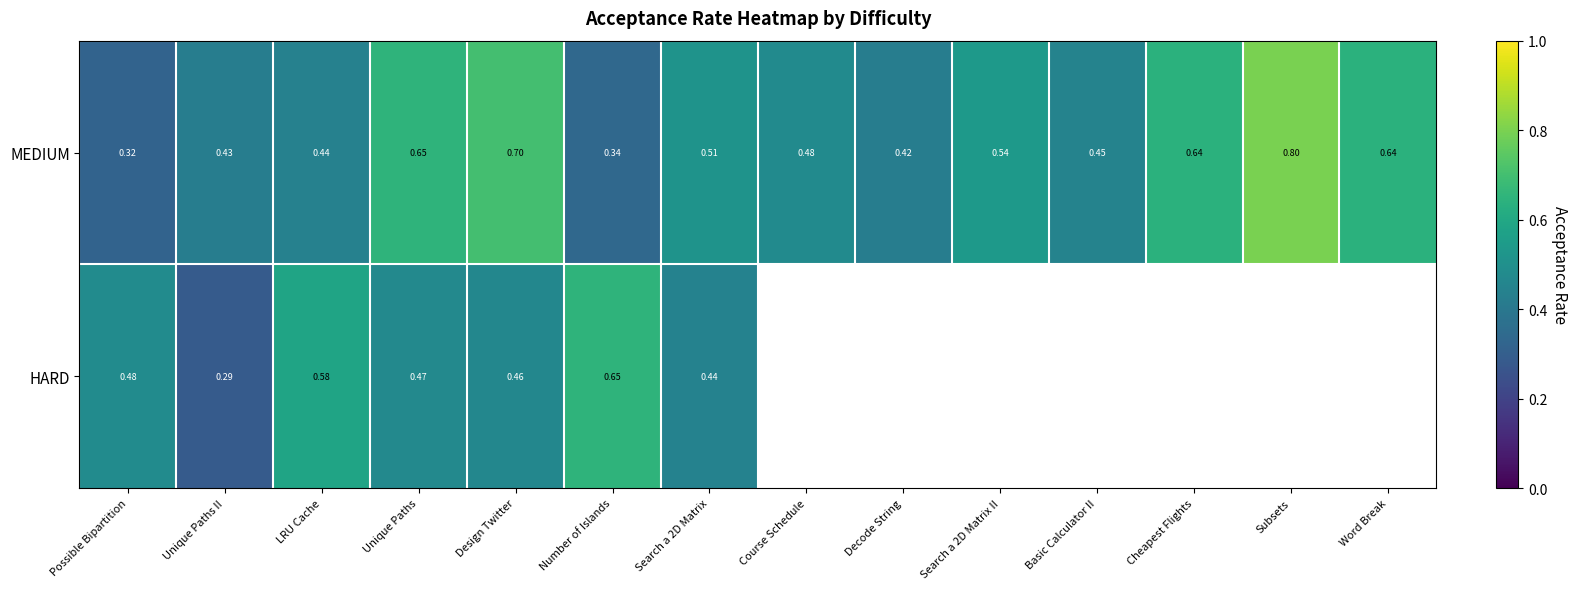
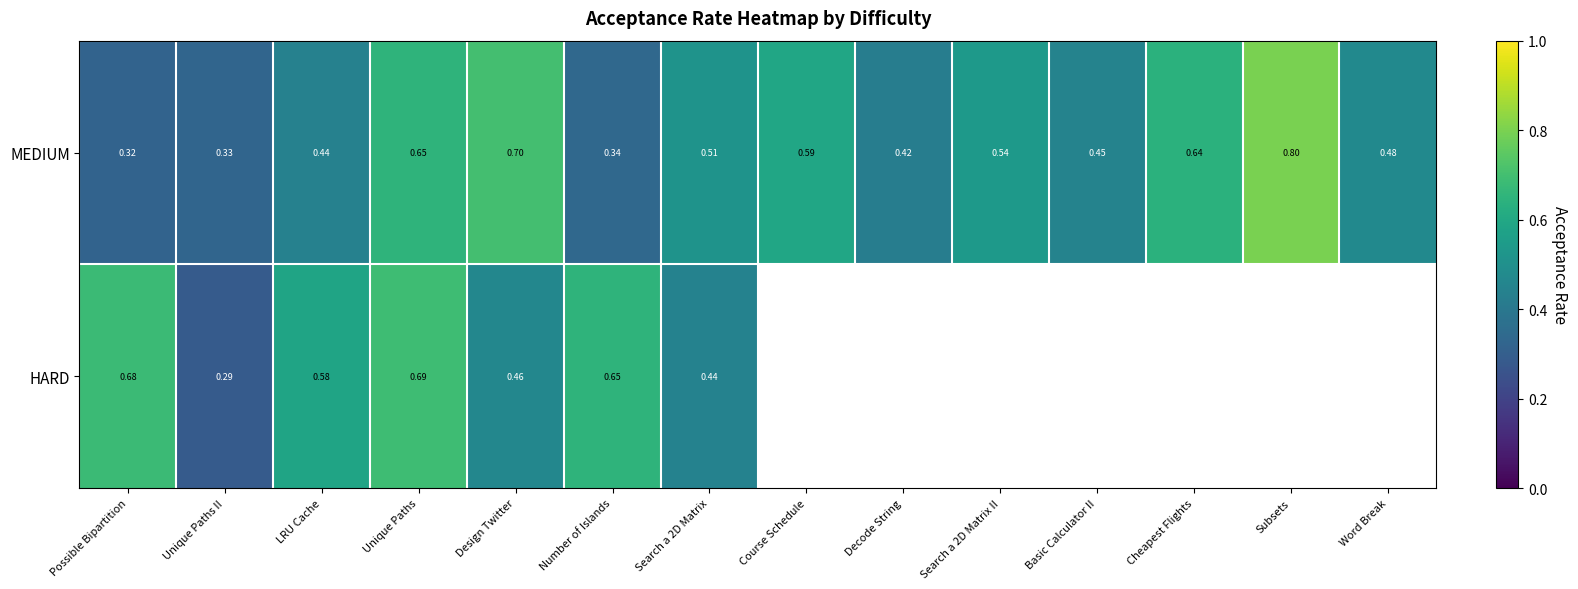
  {
    "MEDIUM": {
      "Possible Bipartition": 0.32,
-     "Unique Paths II": 0.43,
+     "Unique Paths II": 0.33,
      "LRU Cache": 0.44,
      "Unique Paths": 0.65,
      "Design Twitter": 0.70,
      "Number of Islands": 0.34,
      "Search a 2D Matrix": 0.51,
-     "Course Schedule": 0.48,
+     "Course Schedule": 0.59,
      "Decode String": 0.42,
      "Search a 2D Matrix II": 0.54,
      "Basic Calculator II": 0.45,
      "Cheapest Flights": 0.64,
      "Subsets": 0.80,
-     "Word Break": 0.64
+     "Word Break": 0.48
    },
    "HARD": {
-     "Possible Bipartition": 0.48,
+     "Possible Bipartition": 0.68,
      "Unique Paths II": 0.29,
      "LRU Cache": 0.58,
-     "Unique Paths": 0.47,
+     "Unique Paths": 0.69,
      "Design Twitter": 0.46,
      "Number of Islands": 0.65,
      "Search a 2D Matrix": 0.44
    }
  }
